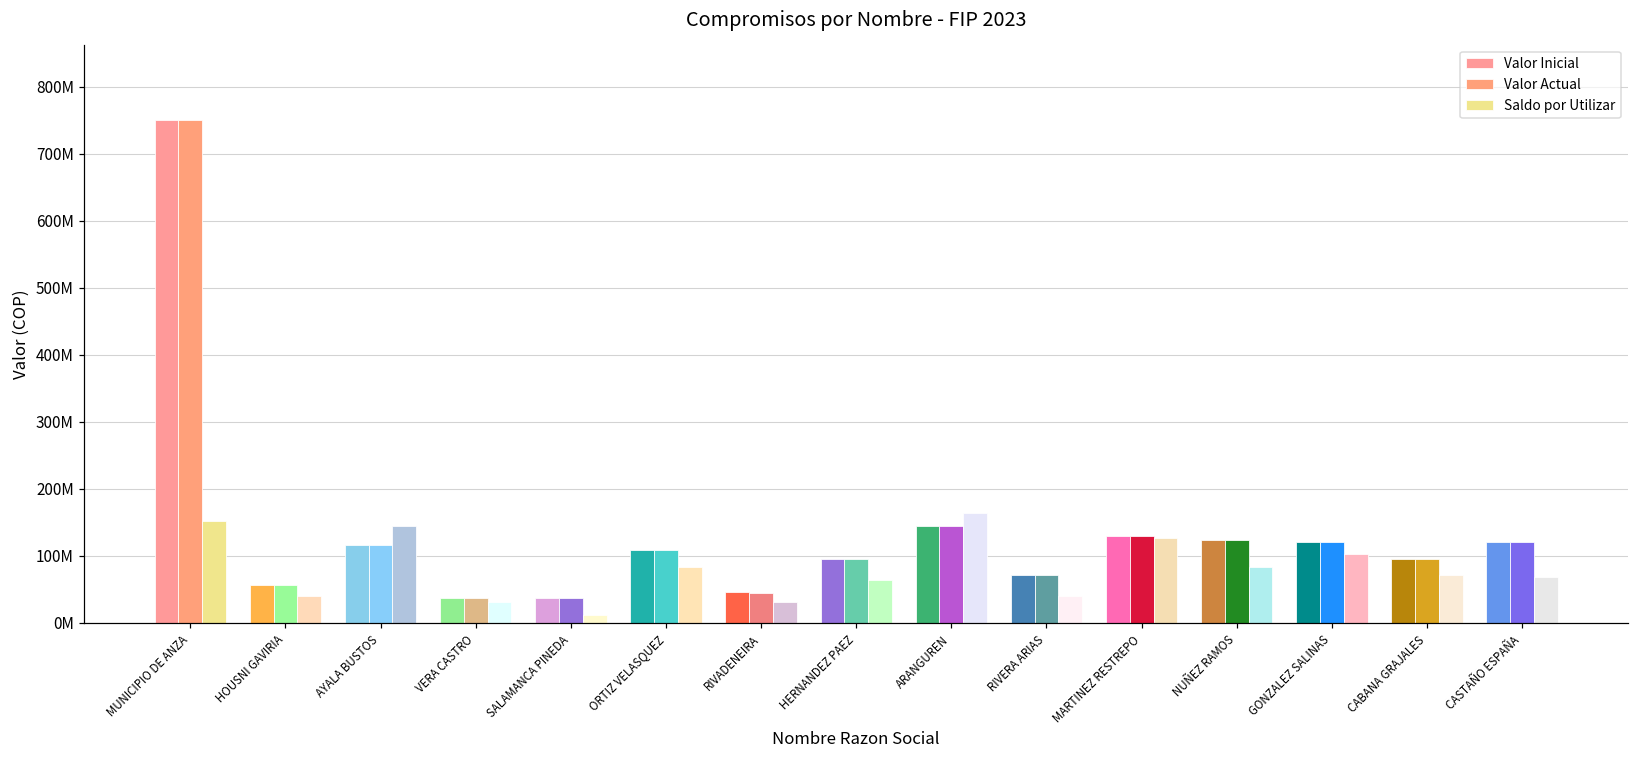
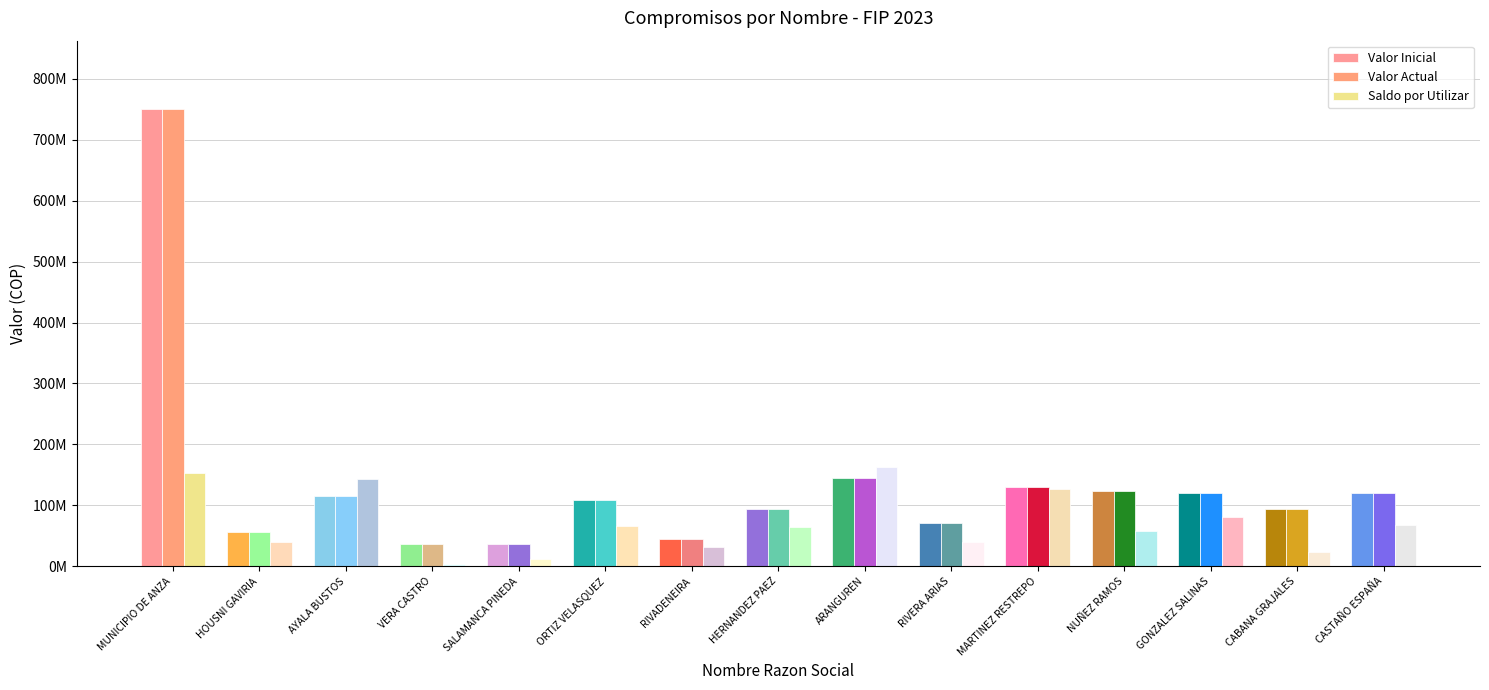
  {
    "Saldo por Utilizar": {
      "MUNICIPIO DE ANZA": 150000000,
      "HOUSNI GAVIRIA": 40000000,
      "AYALA BUSTOS": 140000000,
-     "VERA CASTRO": 30000000,
+     "VERA CASTRO": 0,
      "SALAMANCA PINEDA": 10000000,
-     "ORTIZ VELASQUEZ": 80000000,
+     "ORTIZ VELASQUEZ": 70000000,
      "RIVADENEIRA": 30000000,
      "HERNANDEZ PAEZ": 60000000,
      "ARANGUREN": 160000000,
      "RIVERA ARIAS": 40000000,
      "MARTINEZ RESTREPO": 130000000,
-     "NUÑEZ RAMOS": 80000000,
-     "GONZALEZ SALINAS": 100000000,
-     "CABANA GRAJALES": 70000000,
+     "NUÑEZ RAMOS": 60000000,
+     "GONZALEZ SALINAS": 80000000,
+     "CABANA GRAJALES": 20000000,
      "CASTAÑO ESPAÑA": 70000000
    }
  }
